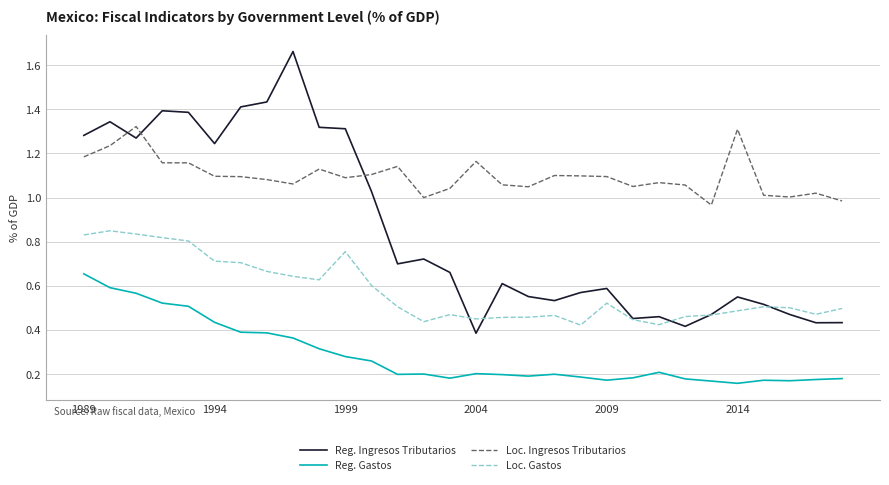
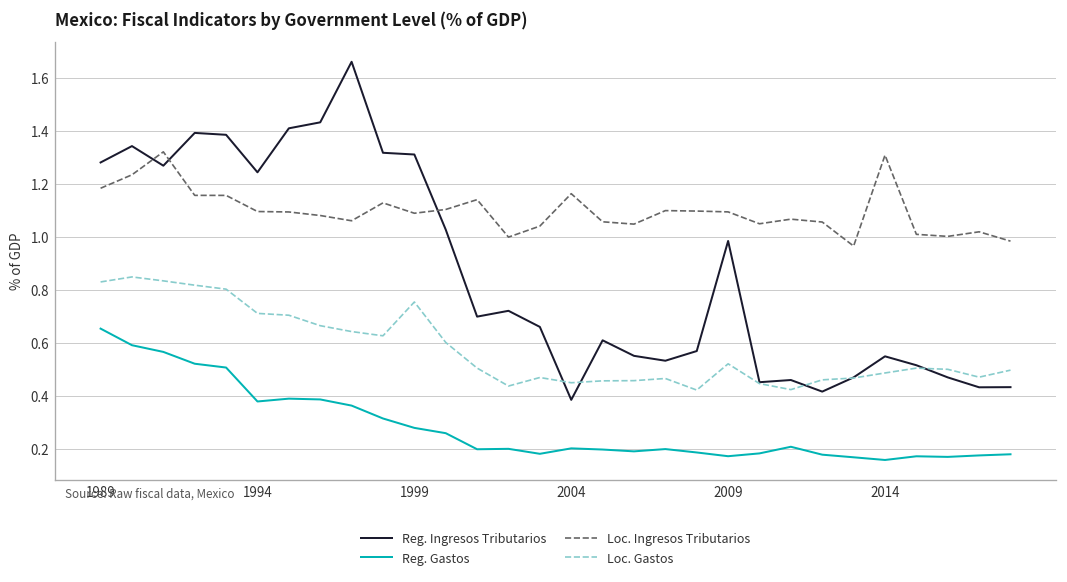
  {
    "Reg. Ingresos Tributarios": {
      "1989": 1.28,
      "1994": 1.24,
      "1999": 1.31,
      "2004": 0.38,
-     "2009": 0.59,
+     "2009": 0.99,
      "2014": 0.55
    },
    "Reg. Gastos": {
      "1989": 0.65,
-     "1994": 0.43,
+     "1994": 0.38,
      "1999": 0.28,
      "2004": 0.20,
      "2009": 0.17,
      "2014": 0.16
    },
    "Loc. Ingresos Tributarios": {
      "1989": 1.18,
      "1994": 1.10,
      "1999": 1.09,
      "2004": 1.16,
      "2009": 1.09,
      "2014": 1.31
    },
    "Loc. Gastos": {
      "1989": 0.83,
      "1994": 0.71,
      "1999": 0.75,
      "2004": 0.45,
      "2009": 0.52,
      "2014": 0.49
    }
  }
